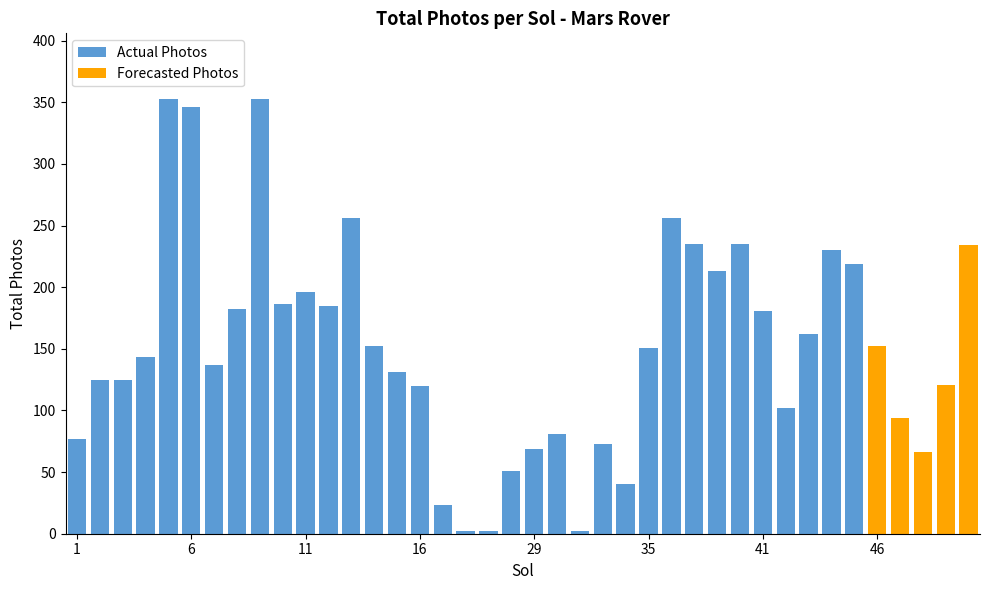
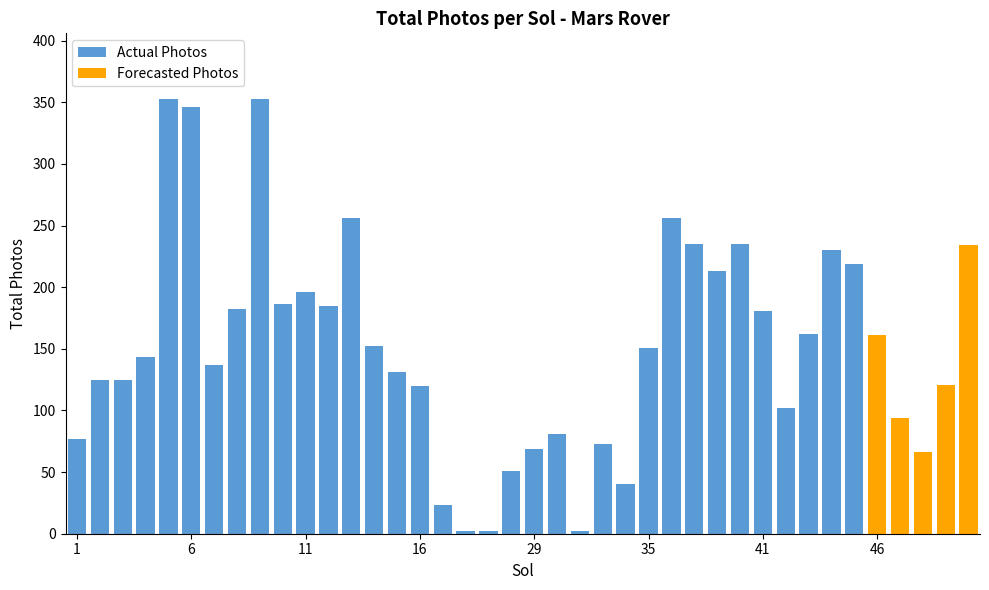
  {
    "Actual Photos": {
      "35": 151,
      "41": 181
    },
    "Forecasted Photos": {
-     "46": 152
+     "46": 161
    }
  }
